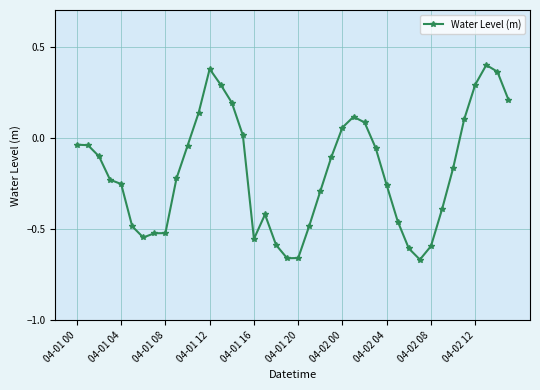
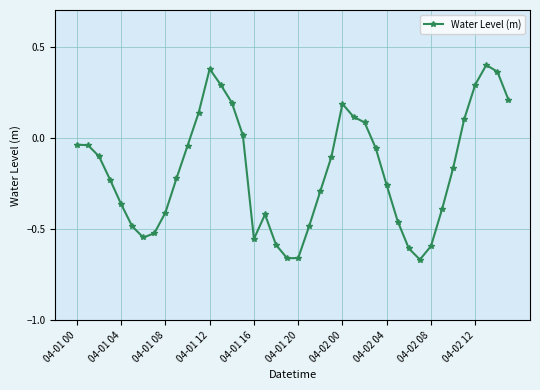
  {
    "04-01 00": -0.04,
-   "04-01 04": -0.25,
-   "04-01 08": -0.52,
+   "04-01 04": -0.36,
+   "04-01 08": -0.41,
    "04-01 12": 0.38,
    "04-01 16": -0.55,
    "04-01 20": -0.66,
-   "04-02 00": 0.06,
+   "04-02 00": 0.19,
    "04-02 04": -0.26,
    "04-02 08": -0.59,
    "04-02 12": 0.29
  }
